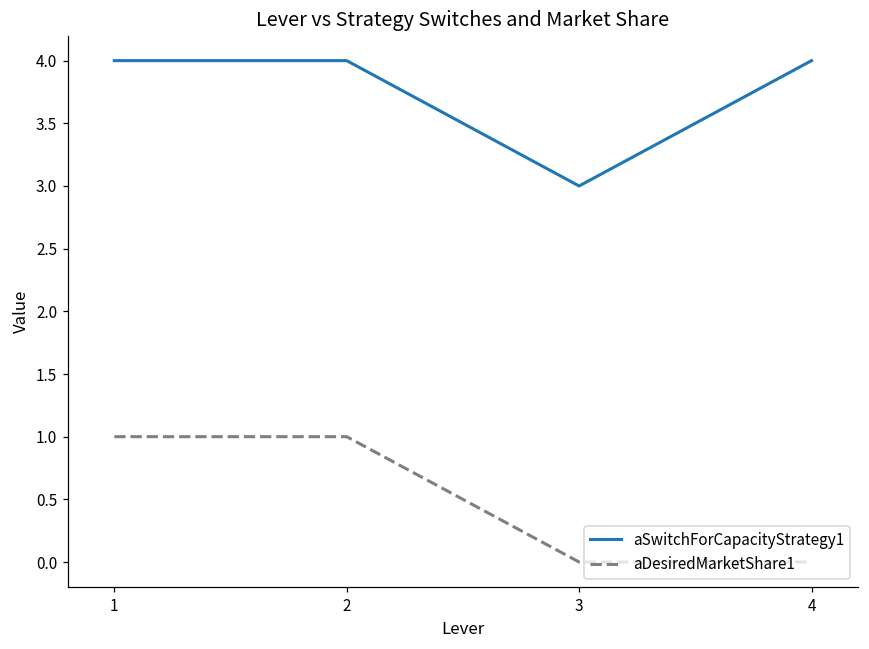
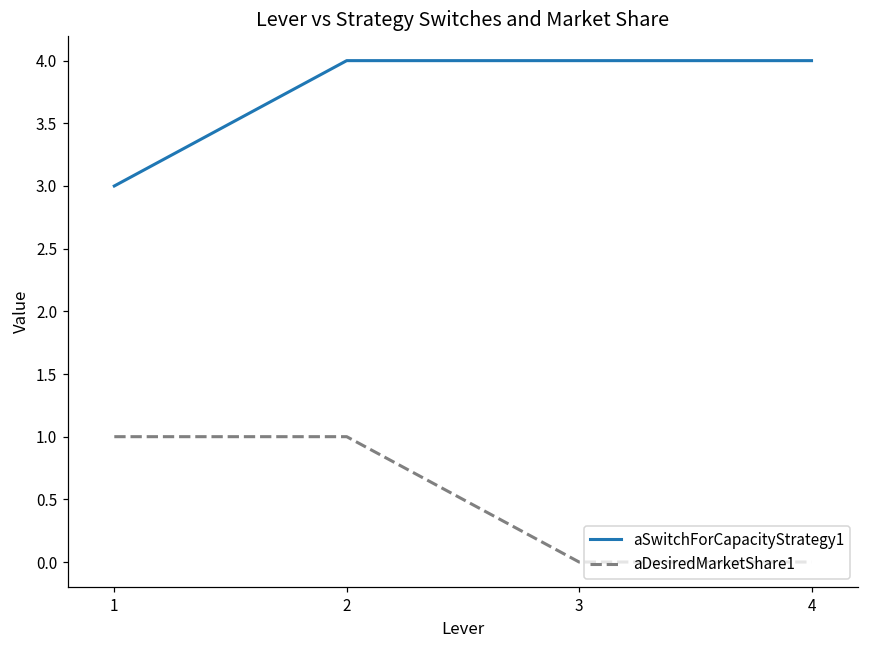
  {
    "aSwitchForCapacityStrategy1": {
-     "1": 4,
+     "1": 3,
      "2": 4,
-     "3": 3,
+     "3": 4,
      "4": 4
    },
    "aDesiredMarketShare1": {
      "1": 1,
      "2": 1,
      "3": 0
    }
  }
